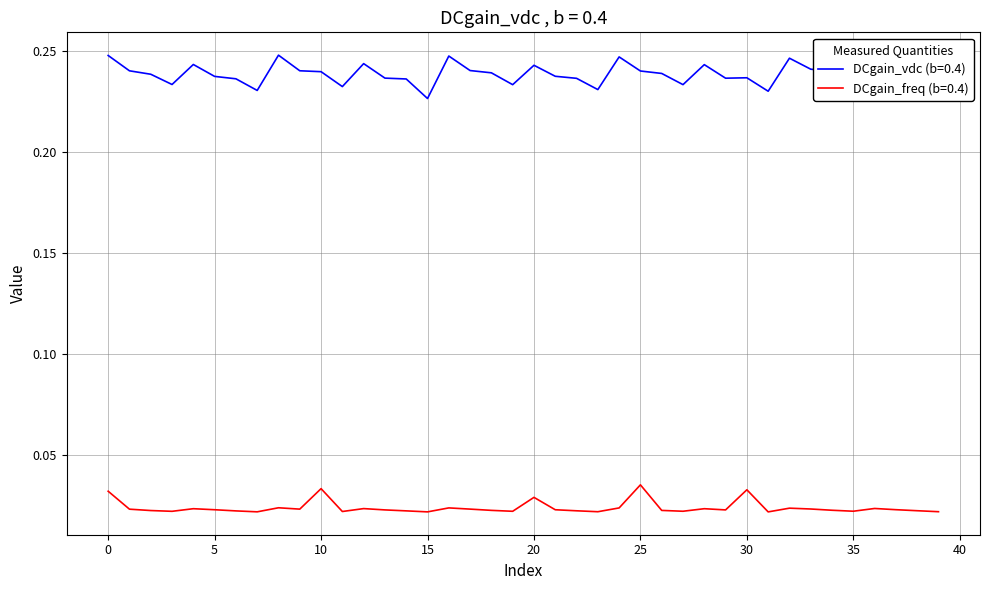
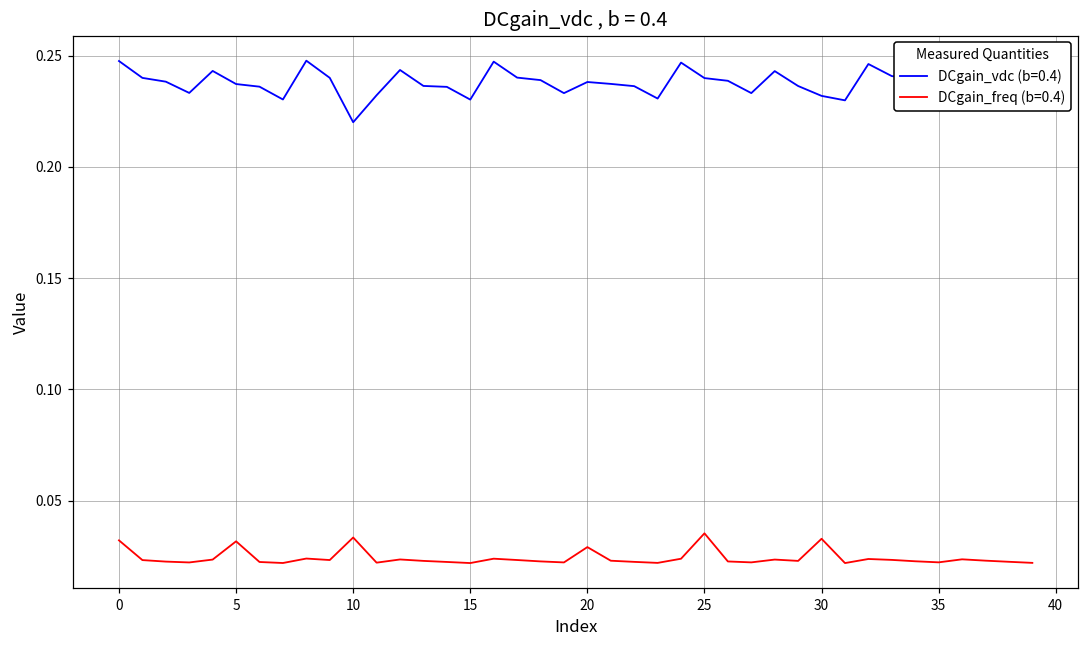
  {
    "DCgain_vdc (b=0.4)": {
      "0": 0.248,
      "5": 0.237,
-     "10": 0.240,
-     "15": 0.226,
-     "20": 0.243,
+     "10": 0.220,
+     "15": 0.230,
+     "20": 0.238,
      "25": 0.240,
-     "30": 0.237
+     "30": 0.232
    },
    "DCgain_freq (b=0.4)": {
      "0": 0.032,
-     "5": 0.023,
+     "5": 0.032,
      "10": 0.033,
      "15": 0.022,
      "20": 0.029,
      "25": 0.035,
      "30": 0.033,
      "35": 0.022
    }
  }
